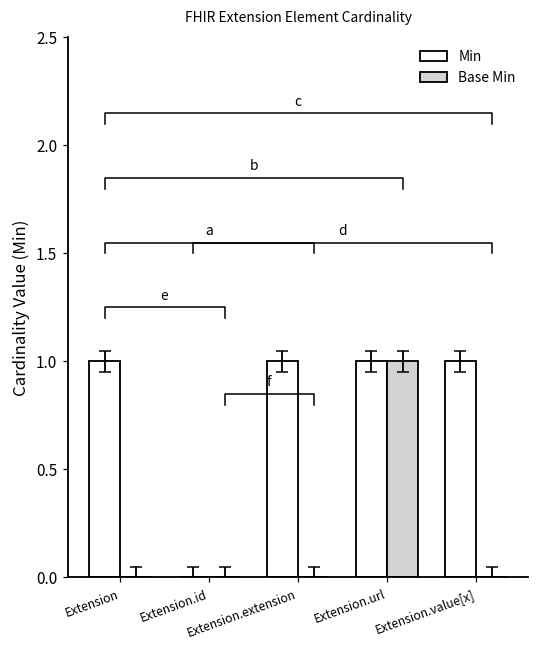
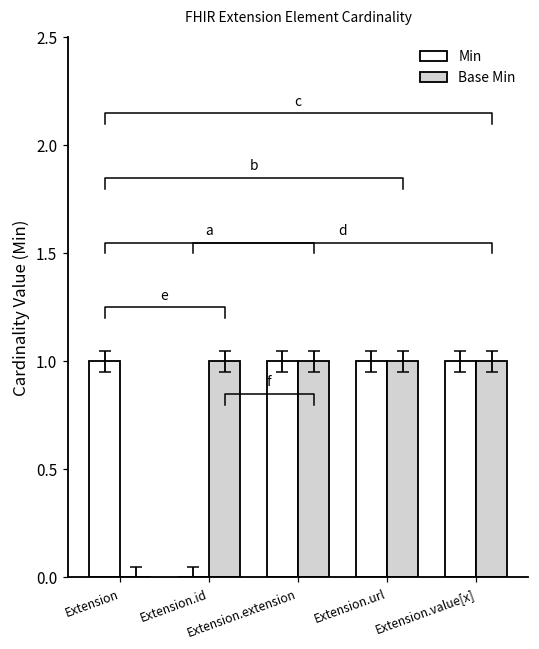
  {
    "Min": {
      "Extension": 1,
      "Extension.id": 0,
      "Extension.extension": 1,
      "Extension.url": 1,
      "Extension.value[x]": 1
    },
    "Base Min": {
      "Extension": 0,
-     "Extension.id": 0,
-     "Extension.extension": 0,
+     "Extension.id": 1,
+     "Extension.extension": 1,
      "Extension.url": 1,
-     "Extension.value[x]": 0
+     "Extension.value[x]": 1
    }
  }
